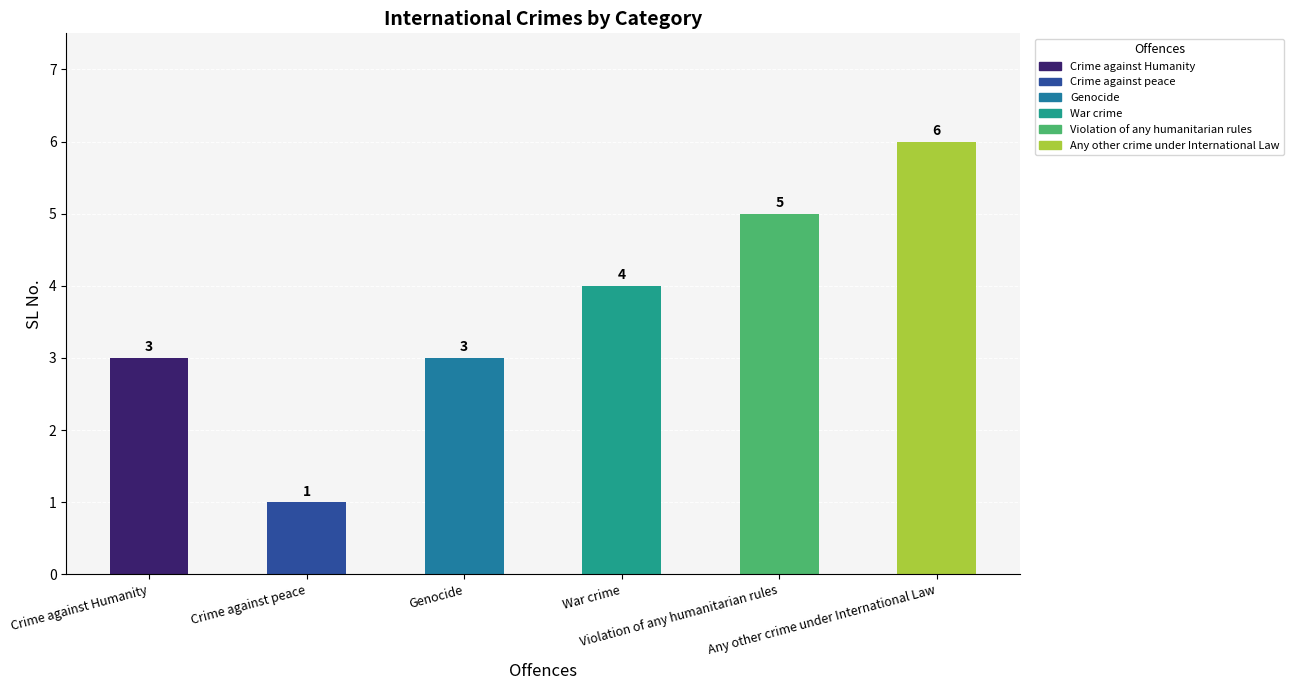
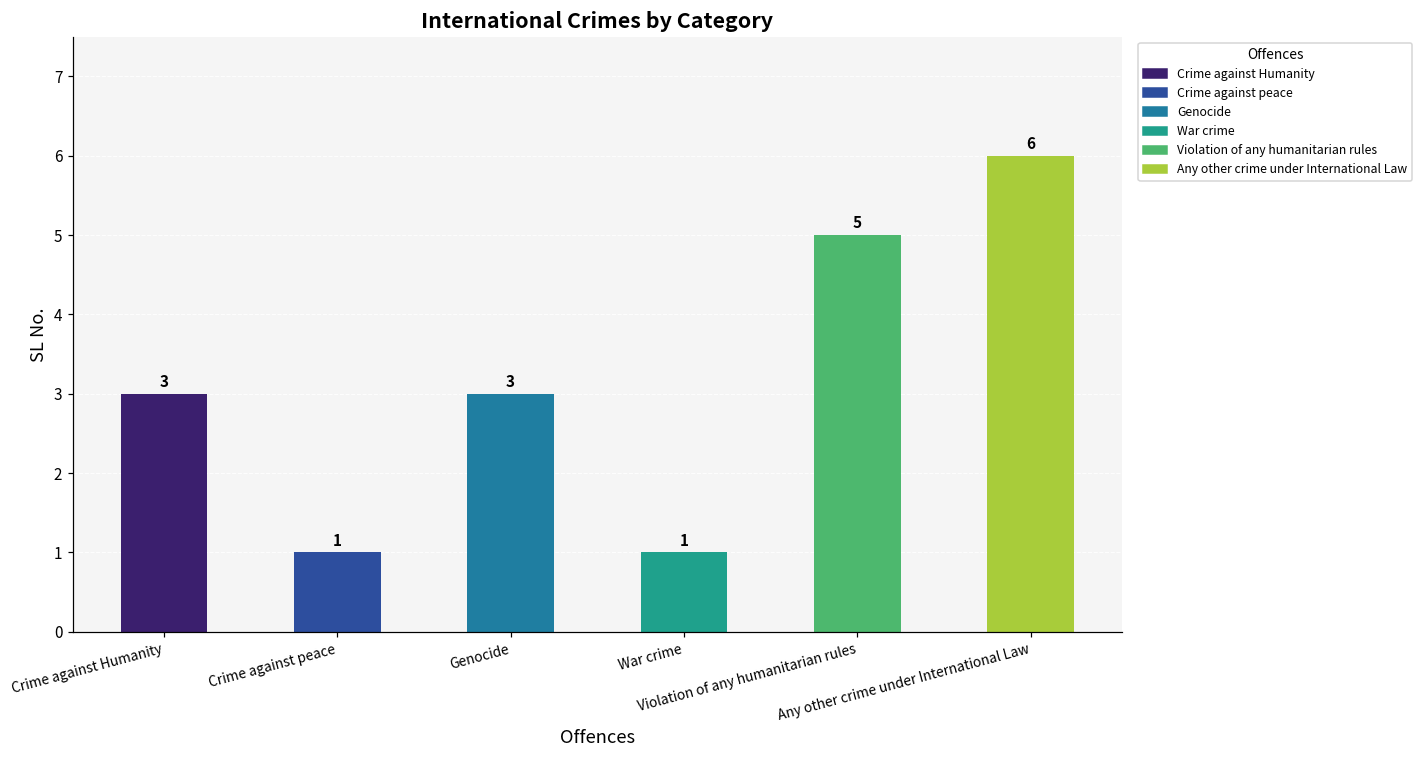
  {
    "Crime against Humanity": 3,
    "Crime against peace": 1,
    "Genocide": 3,
-   "War crime": 4,
+   "War crime": 1,
    "Violation of any humanitarian rules": 5,
    "Any other crime under International Law": 6
  }
